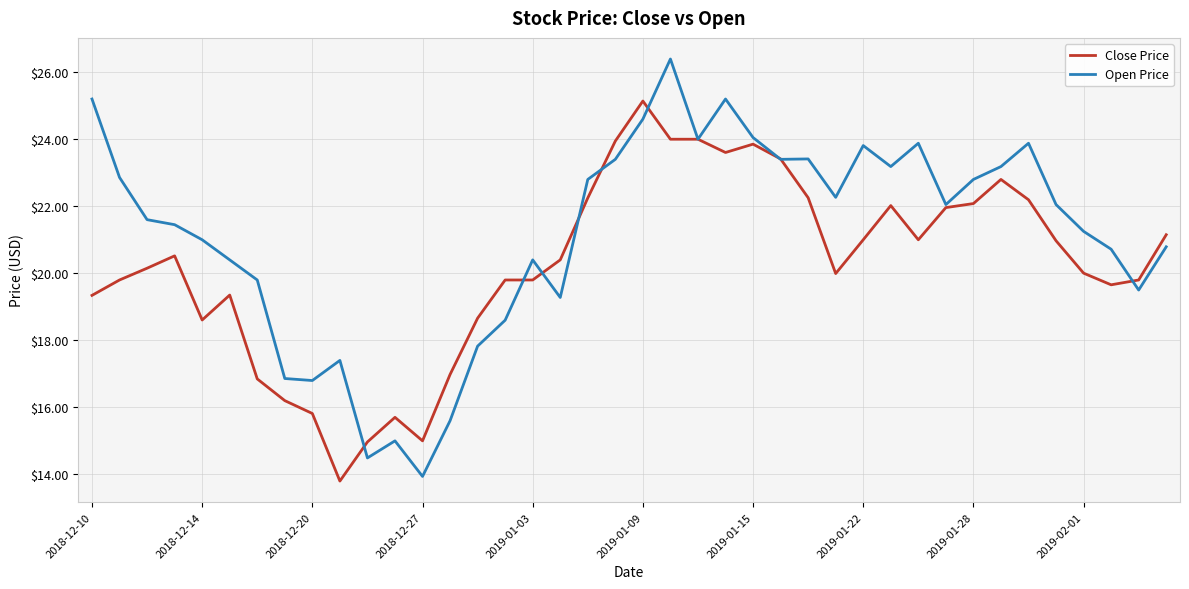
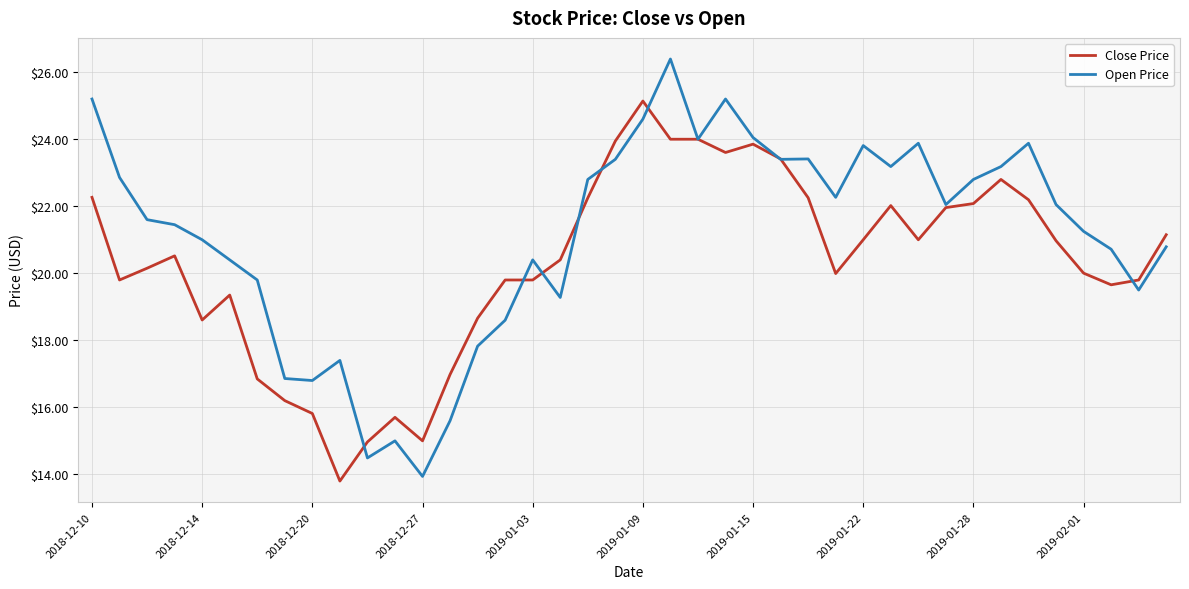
  {
    "Close Price": {
-     "2018-12-10": "$19.3",
+     "2018-12-10": "$22.3",
      "2018-12-14": "$18.6",
      "2018-12-20": "$15.8",
      "2018-12-27": "$15.0",
      "2019-01-03": "$19.8",
      "2019-01-09": "$25.1",
      "2019-01-15": "$23.8",
      "2019-01-22": "$21.0",
      "2019-01-28": "$22.1",
      "2019-02-01": "$20.0"
    },
    "Open Price": {
      "2018-12-10": "$25.2",
      "2018-12-14": "$21.0",
      "2018-12-20": "$16.8",
      "2018-12-27": "$13.9",
      "2019-01-03": "$20.4",
      "2019-01-09": "$24.6",
      "2019-01-15": "$24.0",
      "2019-01-22": "$23.8",
      "2019-01-28": "$22.8",
      "2019-02-01": "$21.2"
    }
  }
